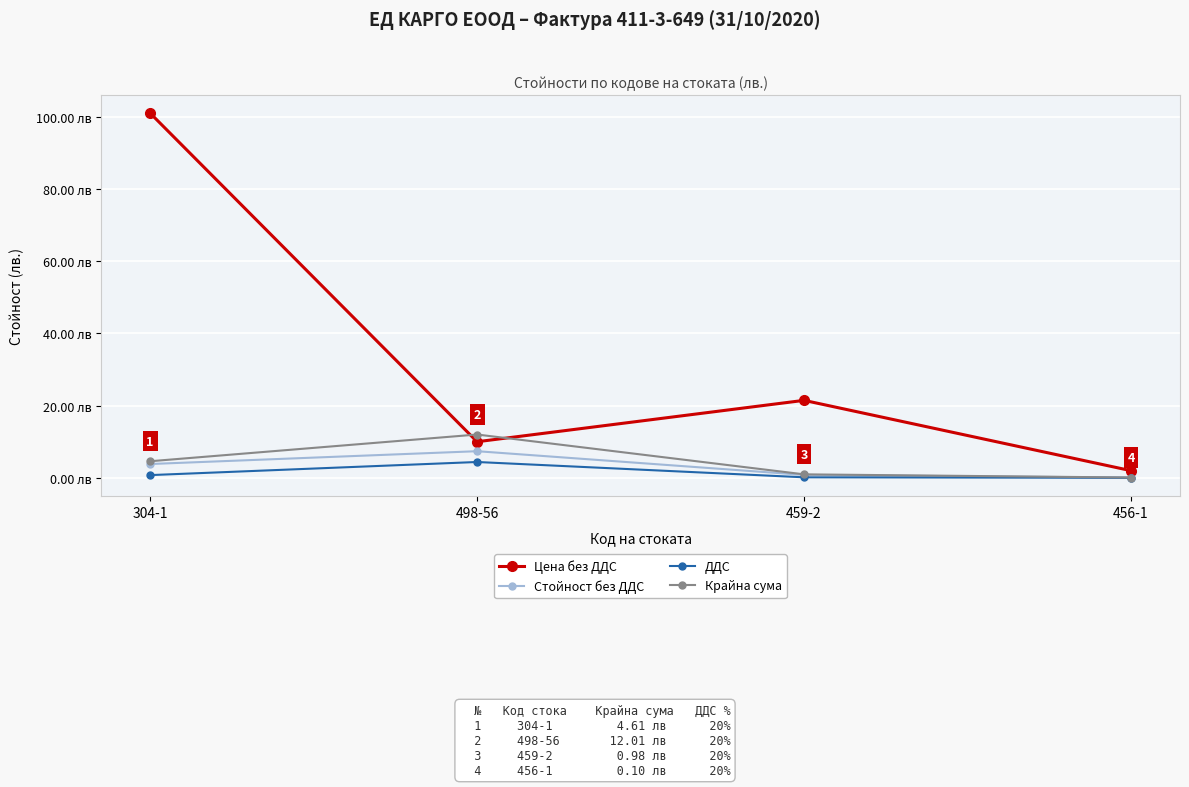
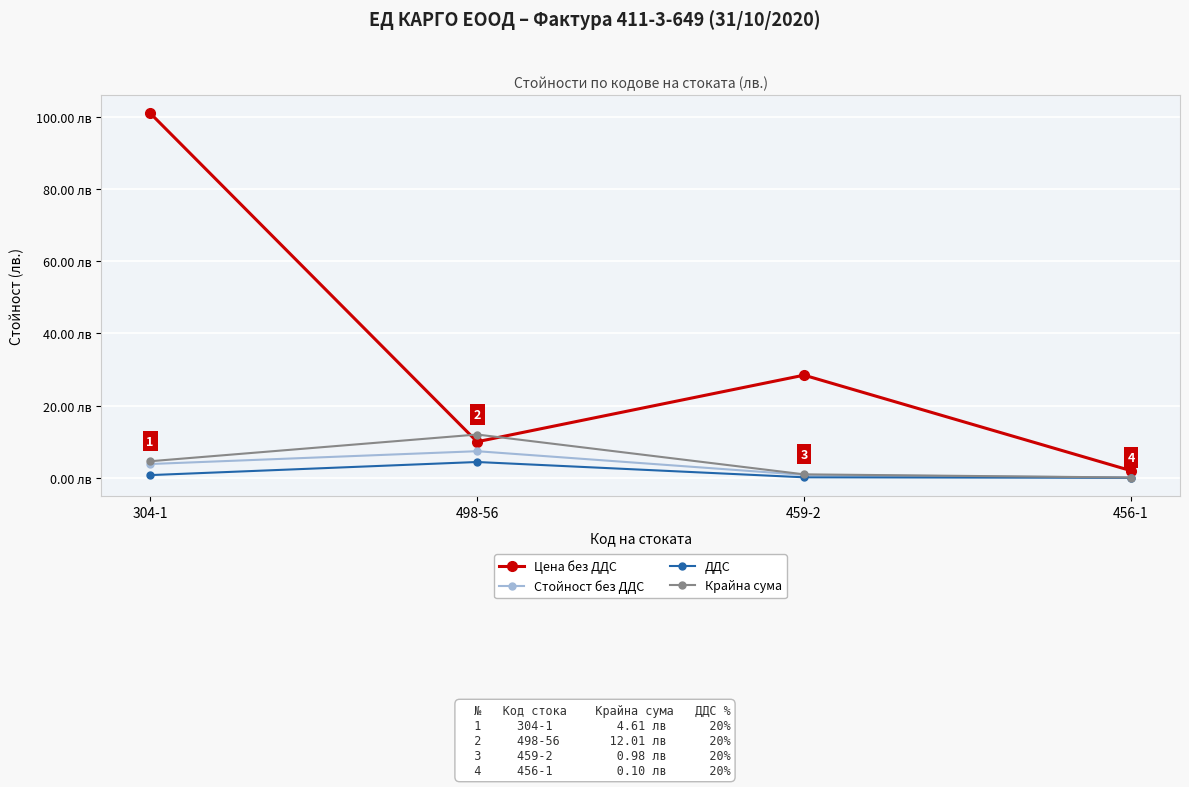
  {
    "Цена без ДДС": {
      "304-1": "101 лв",
      "498-56": "10 лв",
-     "459-2": "21 лв"
+     "459-2": "28 лв"
    },
    "Стойност без ДДС": {
      "304-1": "4 лв",
      "498-56": "7 лв"
    },
    "ДДС": {
      "498-56": "4 лв"
    }
  }
